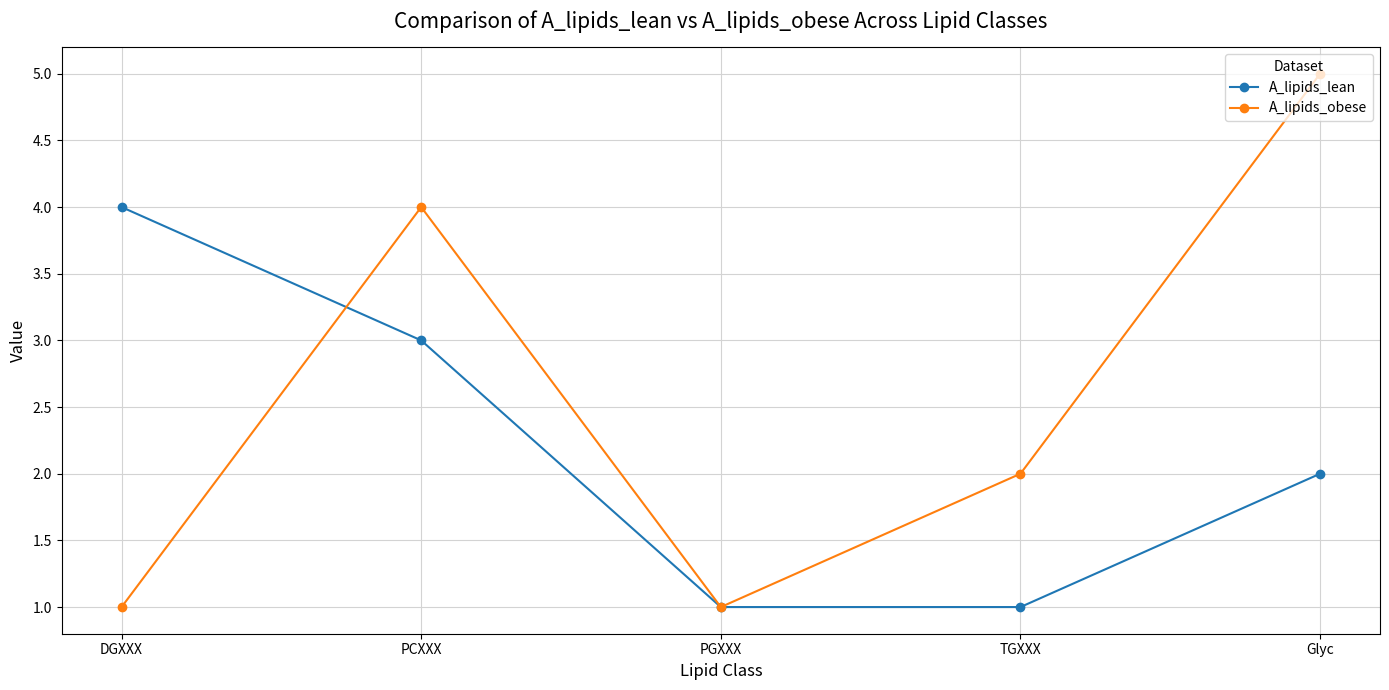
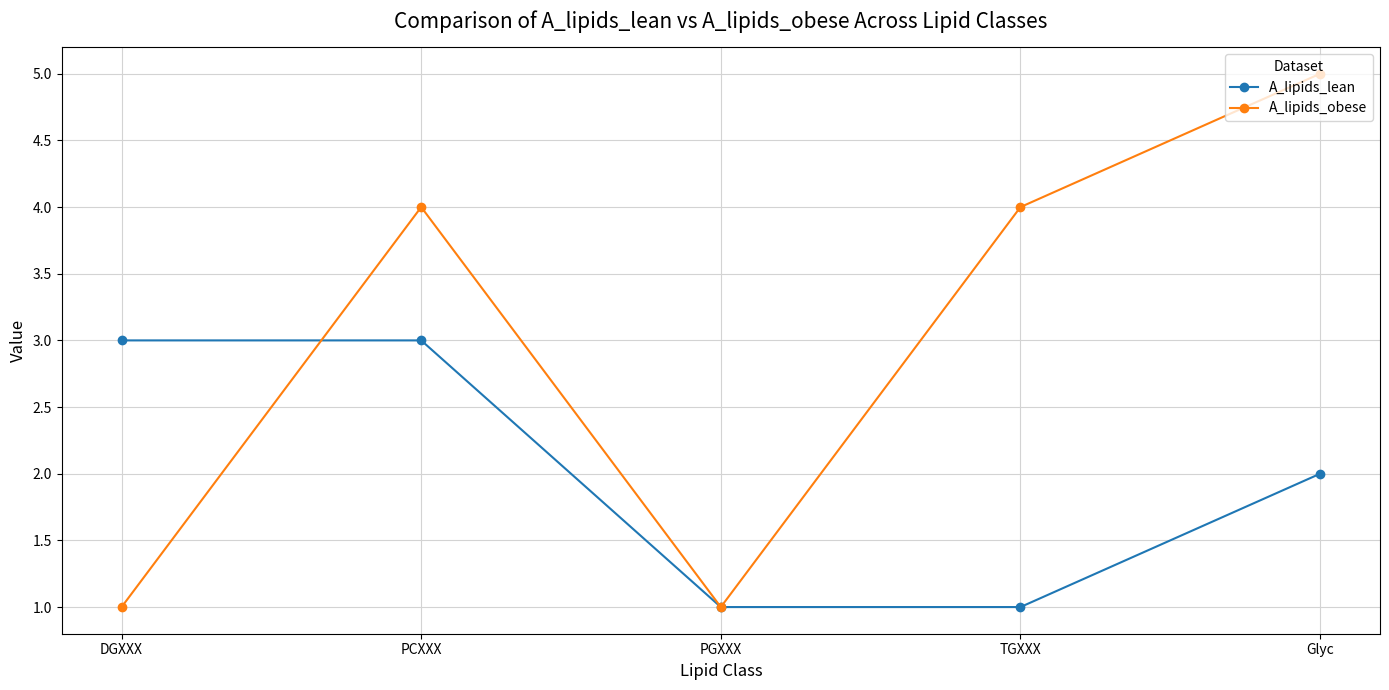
  {
    "A_lipids_lean": {
-     "DGXXX": 4,
+     "DGXXX": 3,
      "PCXXX": 3,
      "TGXXX": 1,
      "Glyc": 2
    },
    "A_lipids_obese": {
      "DGXXX": 1,
      "PCXXX": 4,
-     "TGXXX": 2
+     "TGXXX": 4
    }
  }
